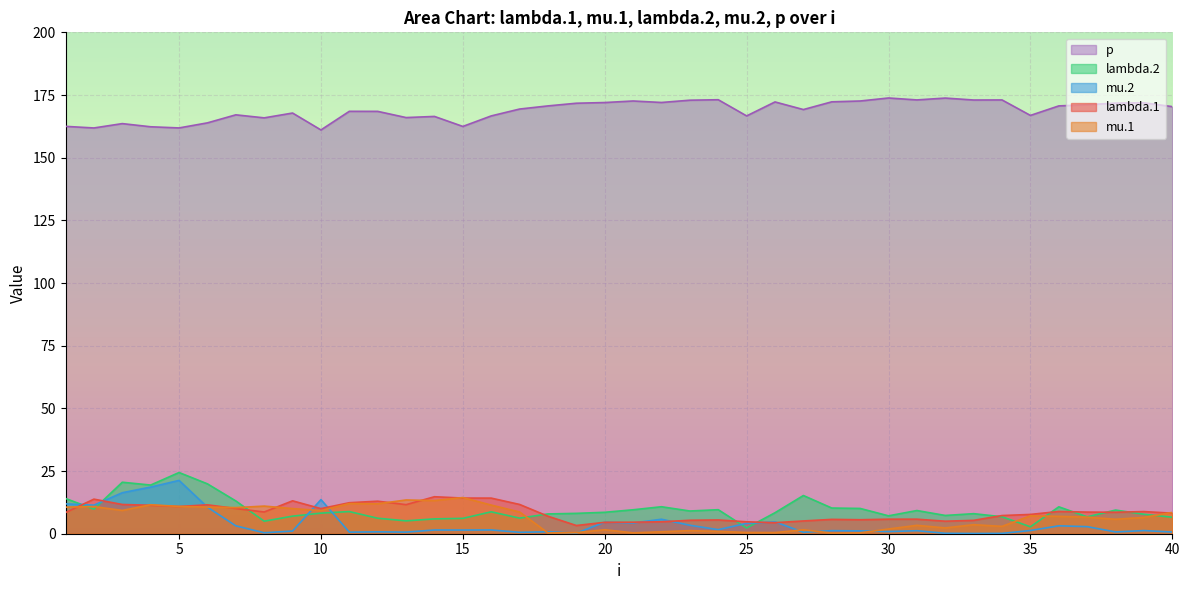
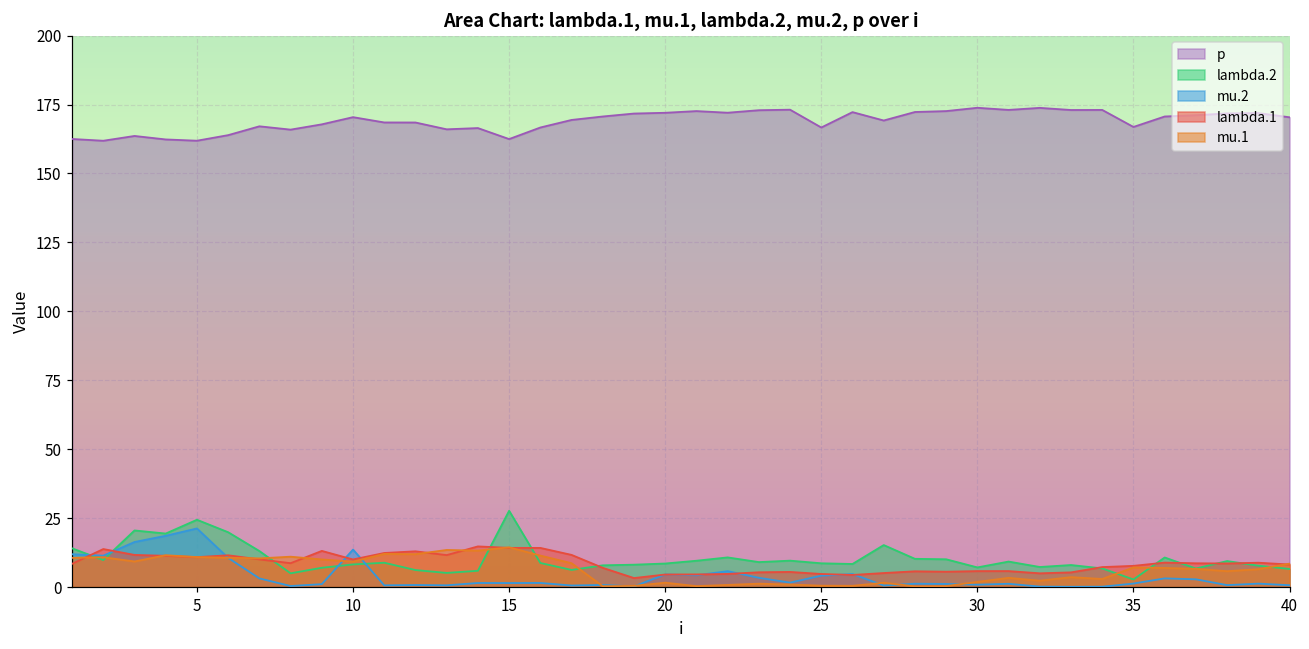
  {
    "p": {
      "5": 162,
-     "10": 161,
+     "10": 170,
      "15": 162,
      "20": 172,
      "25": 167,
      "30": 174,
      "35": 167,
      "40": 170
    },
    "lambda.2": {
      "5": 24,
-     "15": 6,
+     "15": 28,
      "20": 9,
-     "25": 2,
+     "25": 9,
      "30": 7,
      "35": 3,
      "40": 7
    },
    "mu.2": {
      "5": 21,
      "10": 14,
      "15": 1,
      "35": 1,
      "40": 1
    }
  }
